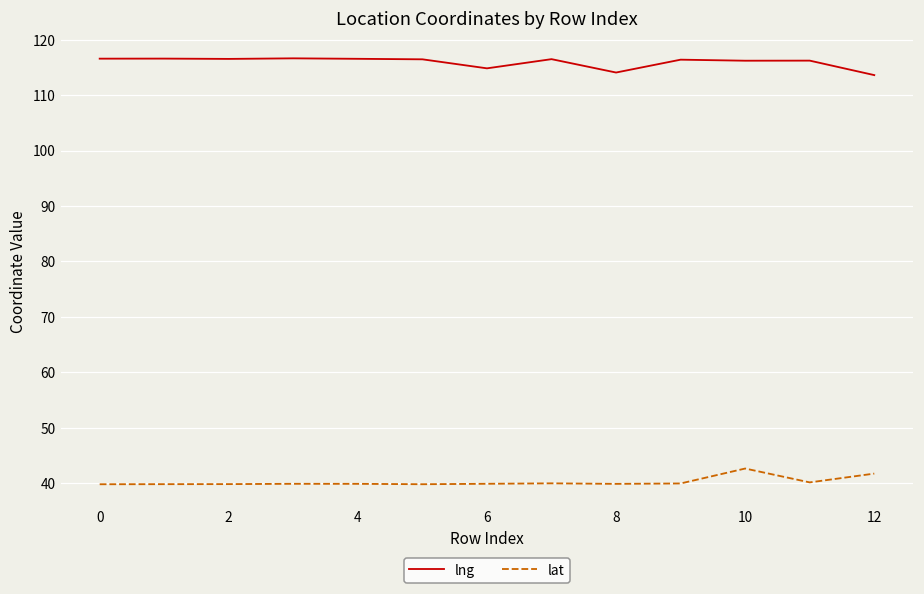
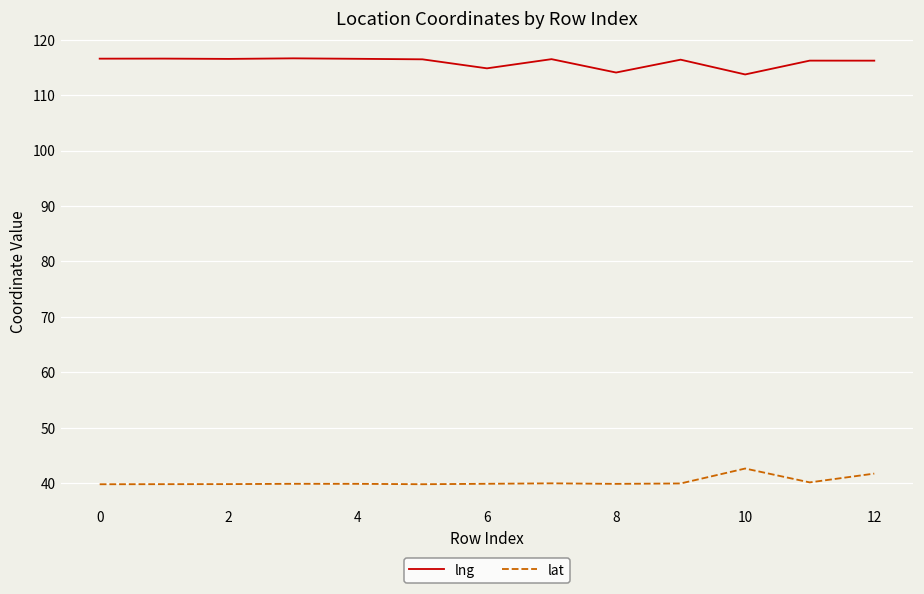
  {
    "lng": {
      "0": 117,
      "2": 117,
      "4": 117,
      "6": 115,
      "8": 114,
-     "10": 116,
-     "12": 114
+     "10": 114,
+     "12": 116
    },
    "lat": {
      "0": 40,
      "2": 40,
      "4": 40,
      "6": 40,
      "8": 40,
      "10": 43,
      "12": 42
    }
  }
